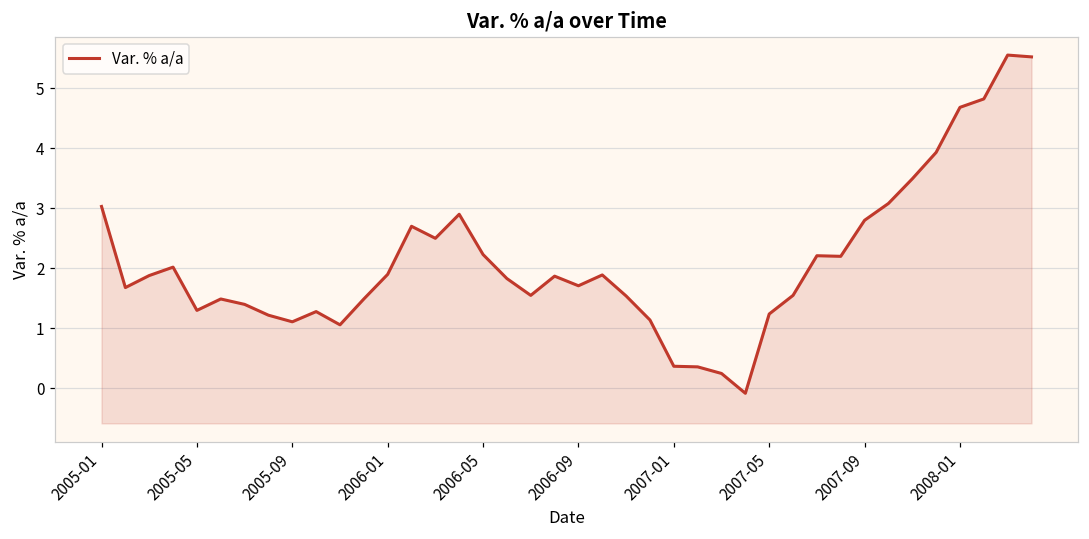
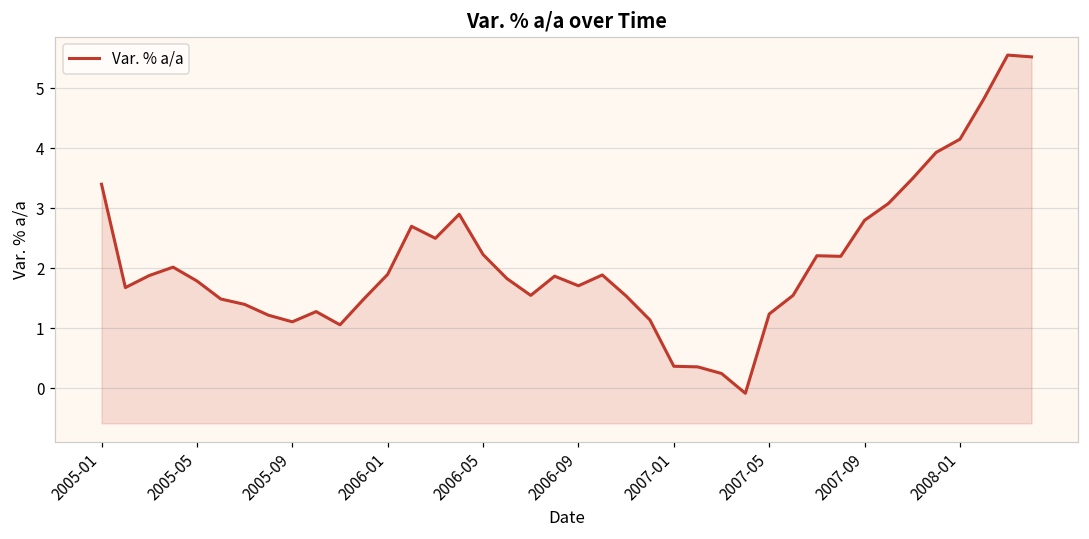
  {
-   "2005-01": 3.0,
-   "2005-05": 1.3,
+   "2005-01": 3.4,
+   "2005-05": 1.8,
    "2005-09": 1.1,
    "2006-01": 1.9,
    "2006-05": 2.2,
    "2006-09": 1.7,
    "2007-01": 0.4,
    "2007-05": 1.2,
    "2007-09": 2.8,
-   "2008-01": 4.7
+   "2008-01": 4.2
  }
